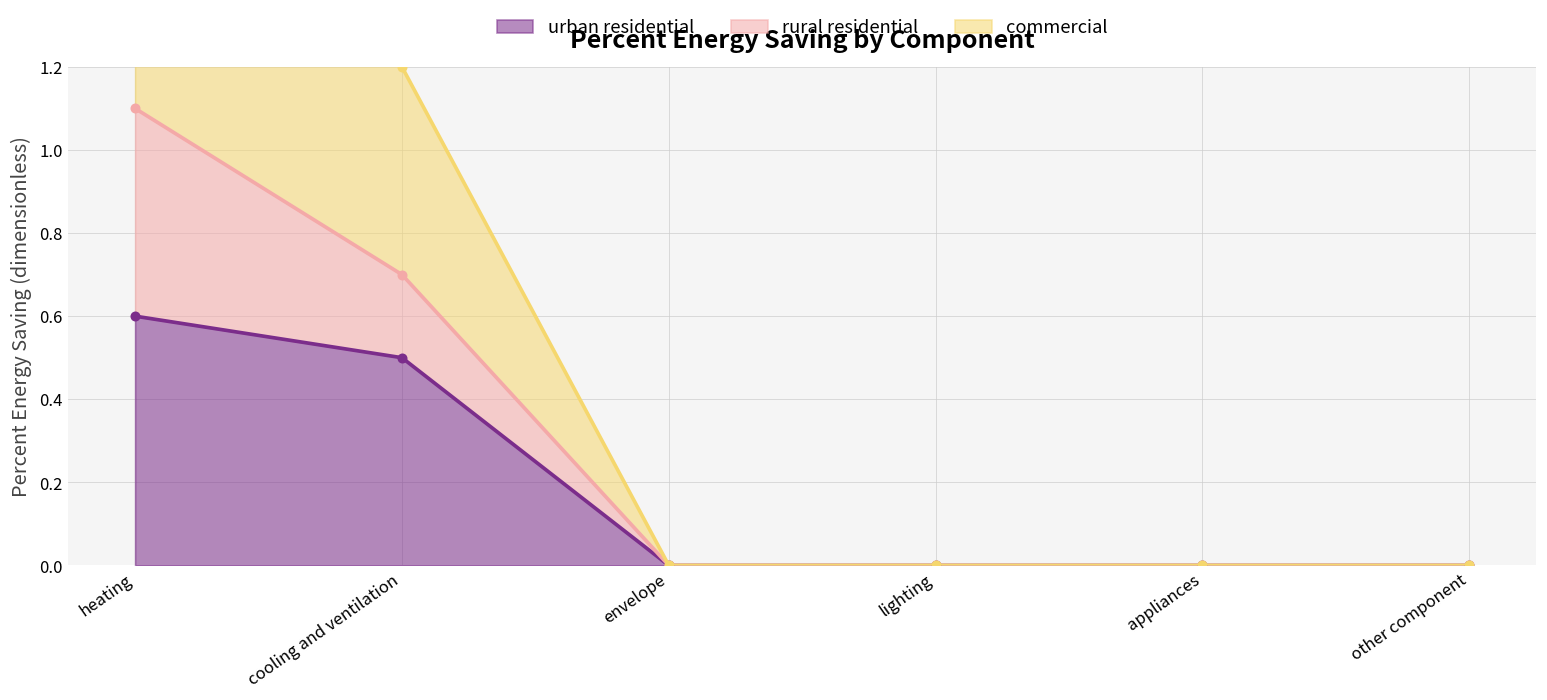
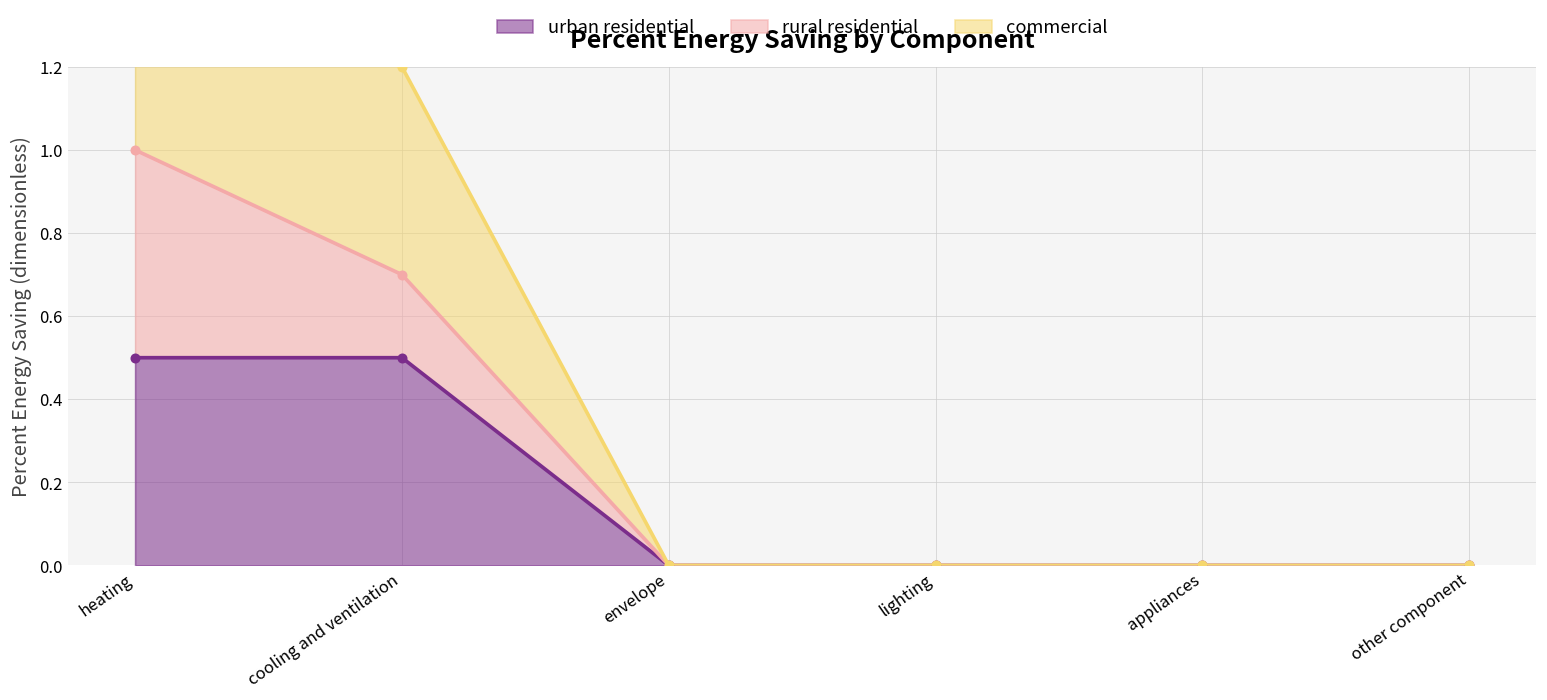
  {
    "urban residential": {
-     "heating": 0.6,
+     "heating": 0.5,
      "cooling and ventilation": 0.5
    },
    "rural residential": {
      "heating": 0.5,
      "cooling and ventilation": 0.2
    },
    "commercial": {
      "cooling and ventilation": 0.5
    }
  }
